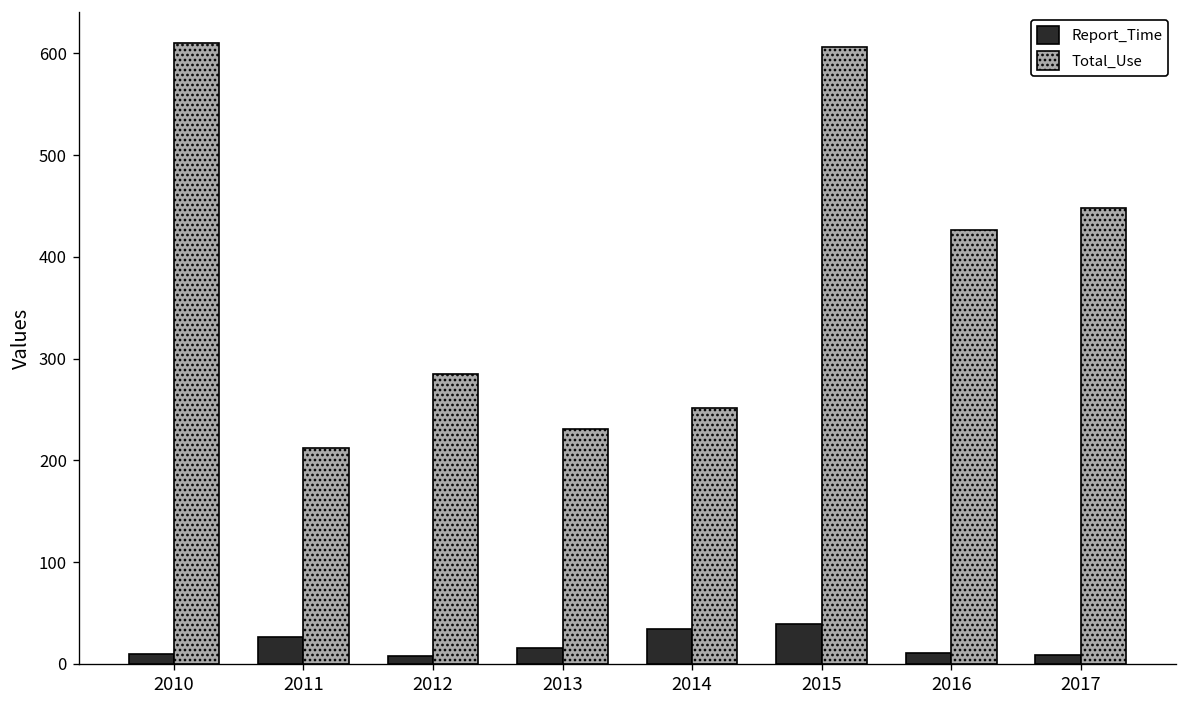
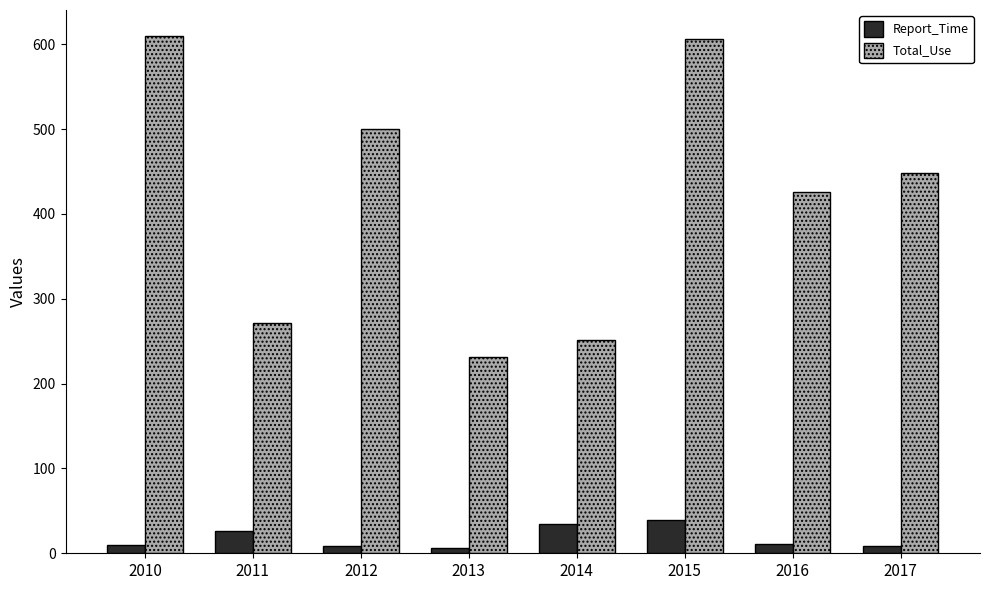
  {
    "Report_Time": {
      "2010": 10,
      "2011": 30,
      "2012": 10,
-     "2013": 20,
+     "2013": 10,
      "2014": 30,
      "2015": 40,
      "2016": 10,
      "2017": 10
    },
    "Total_Use": {
      "2010": 610,
-     "2011": 210,
-     "2012": 290,
+     "2011": 270,
+     "2012": 500,
      "2013": 230,
      "2014": 250,
      "2015": 610,
      "2016": 430,
      "2017": 450
    }
  }
